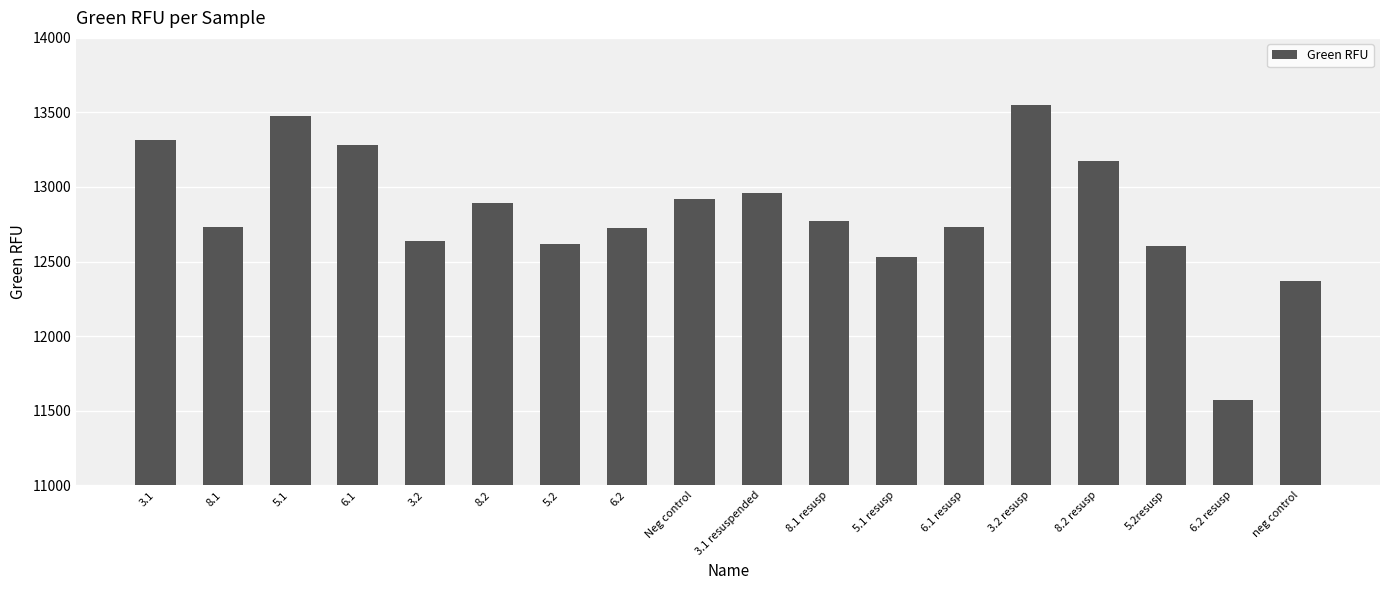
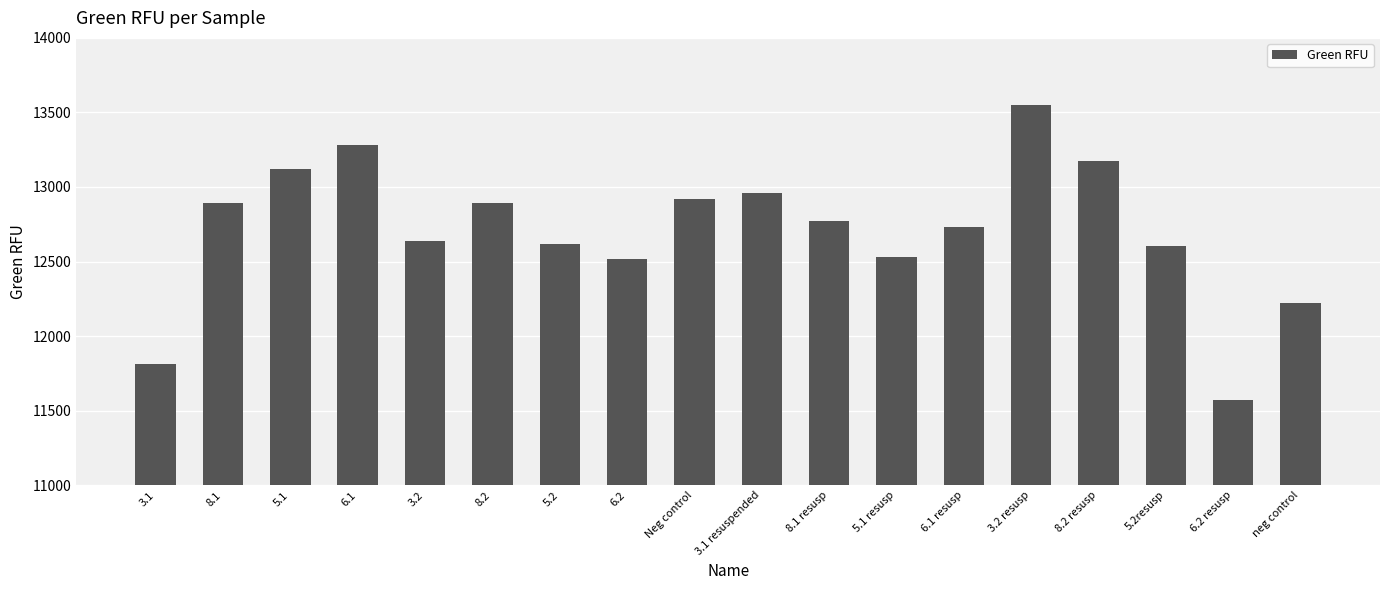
  {
-   "3.1": 13310,
-   "8.1": 12730,
-   "5.1": 13480,
+   "3.1": 11810,
+   "8.1": 12890,
+   "5.1": 13120,
    "6.1": 13280,
    "3.2": 12640,
    "8.2": 12900,
    "5.2": 12620,
-   "6.2": 12720,
+   "6.2": 12510,
    "Neg control": 12920,
    "3.1 resuspended": 12960,
    "8.1 resusp": 12770,
    "5.1 resusp": 12530,
    "6.1 resusp": 12730,
    "3.2 resusp": 13550,
    "8.2 resusp": 13180,
    "5.2resusp": 12610,
    "6.2 resusp": 11570,
-   "neg control": 12370
+   "neg control": 12220
  }
